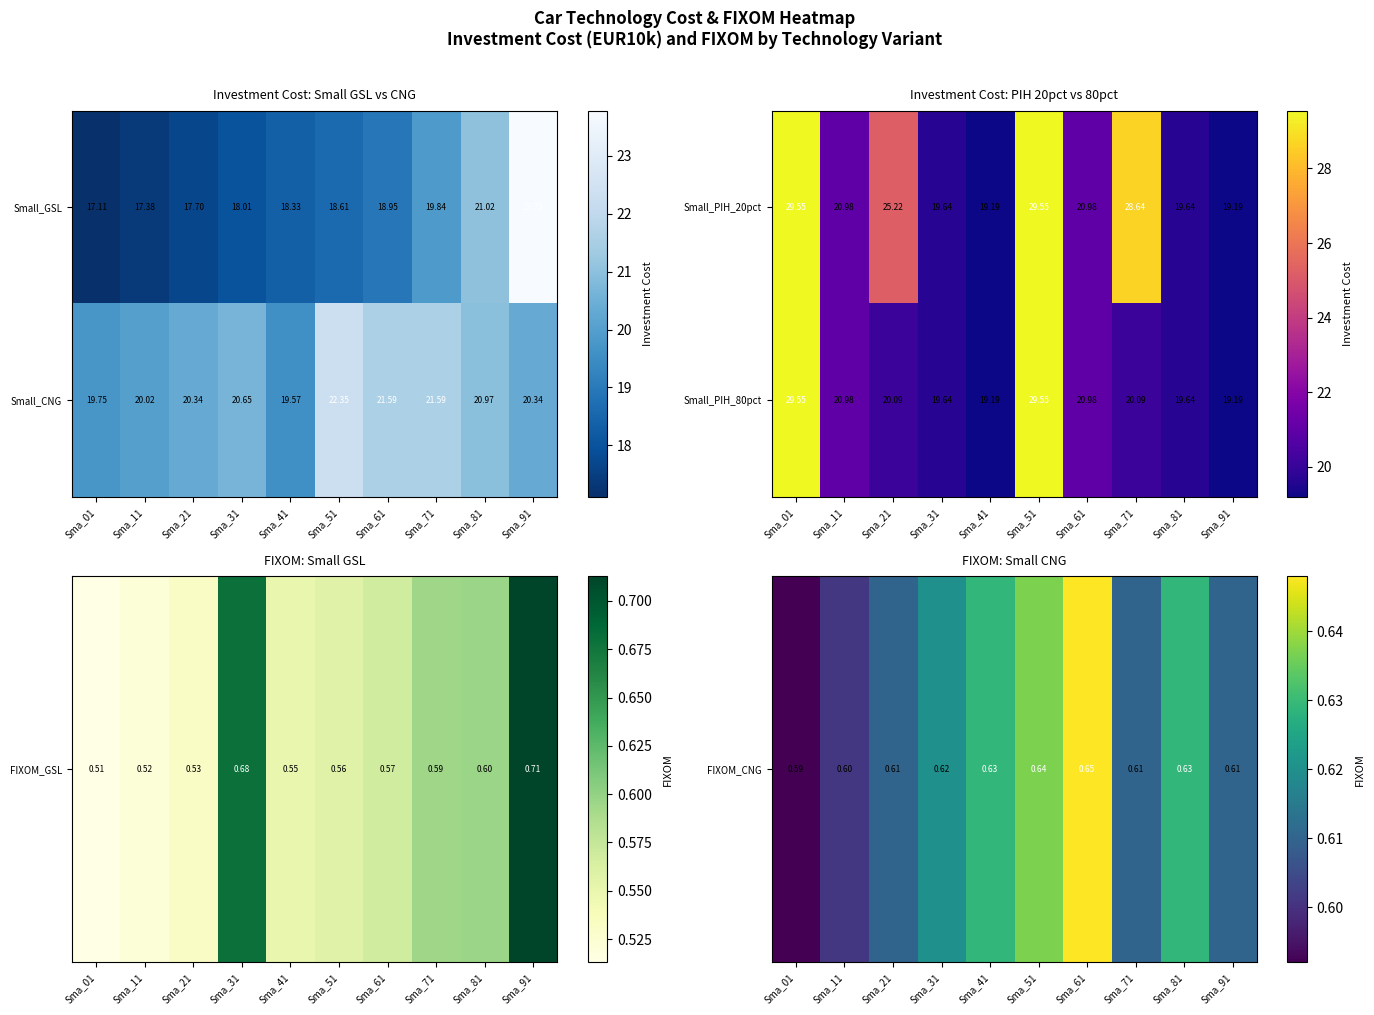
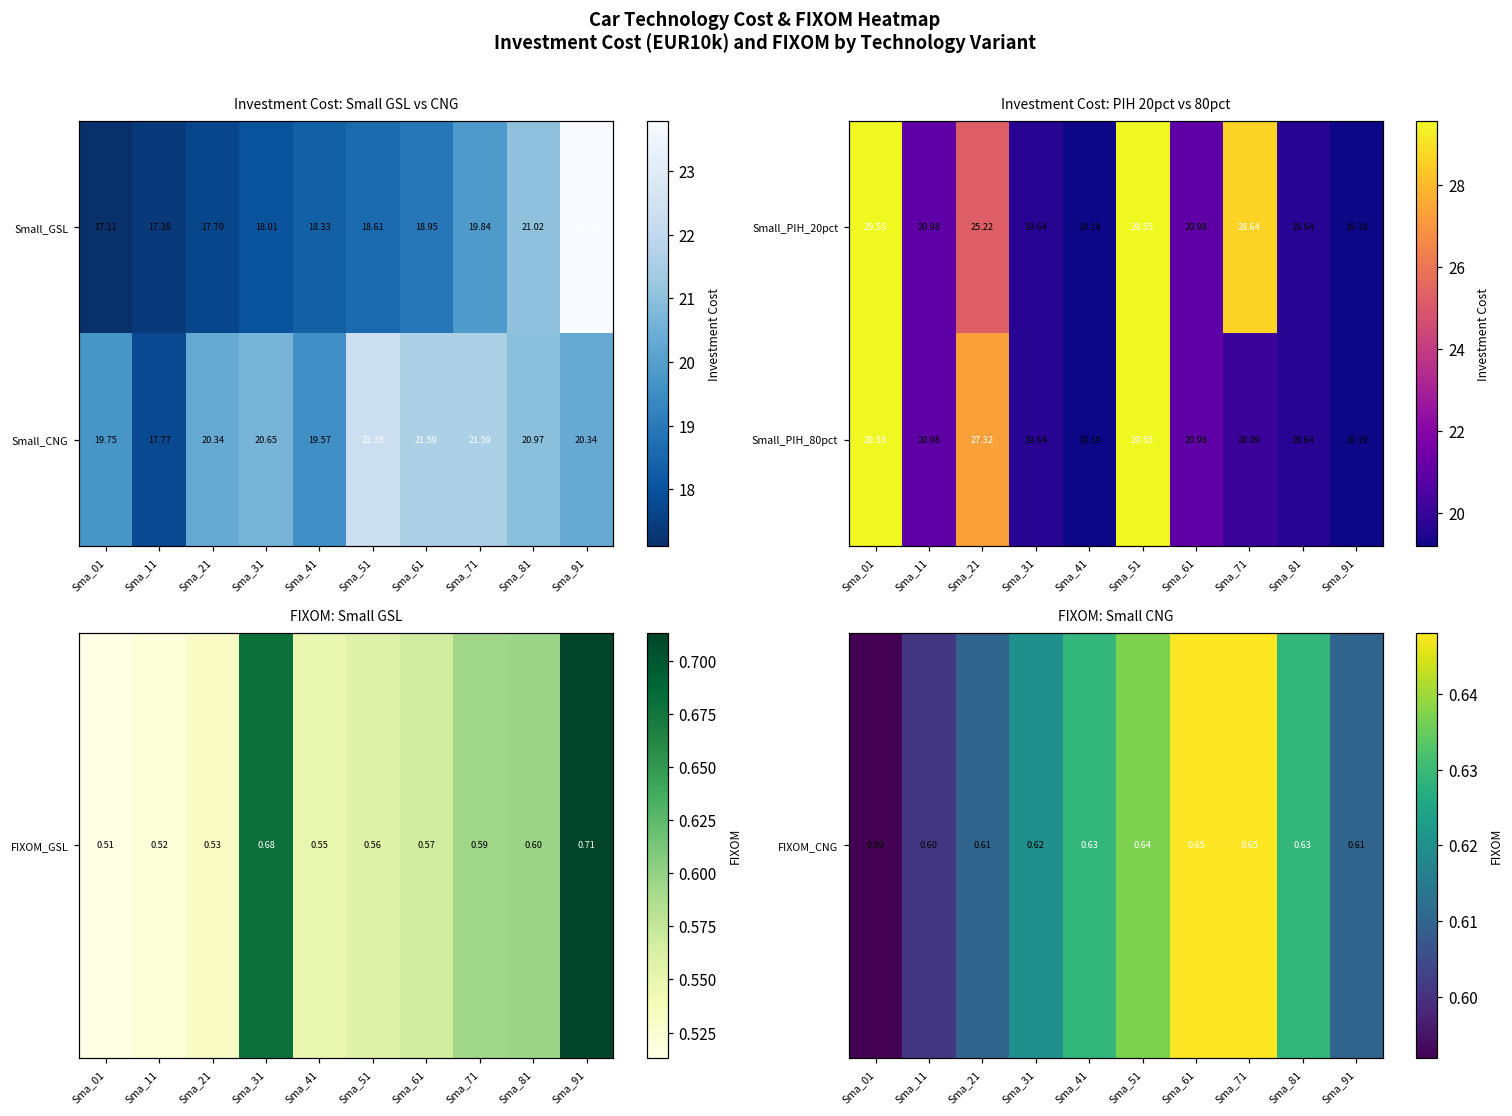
  {
    "Investment Cost: Small GSL vs CNG": {
      "Small_GSL": {
        "Sma_01": 17.11,
        "Sma_11": 17.38,
        "Sma_21": 17.70,
        "Sma_31": 18.01,
        "Sma_41": 18.33,
        "Sma_51": 18.61,
        "Sma_61": 18.95,
        "Sma_71": 19.84,
        "Sma_81": 21.02
      },
      "Small_CNG": {
        "Sma_01": 19.75,
-       "Sma_11": 20.02,
+       "Sma_11": 17.77,
        "Sma_21": 20.34,
        "Sma_31": 20.65,
        "Sma_41": 19.57,
        "Sma_51": 22.35,
        "Sma_61": 21.59,
        "Sma_71": 21.59,
        "Sma_81": 20.97,
        "Sma_91": 20.34
      }
    },
    "Investment Cost: PIH 20pct vs 80pct": {
      "Small_PIH_20pct": {
        "Sma_01": 29.55,
        "Sma_11": 20.98,
        "Sma_21": 25.22,
        "Sma_31": 19.64,
        "Sma_41": 19.19,
        "Sma_51": 29.55,
        "Sma_61": 20.98,
        "Sma_71": 28.64,
        "Sma_81": 19.64,
        "Sma_91": 19.19
      },
      "Small_PIH_80pct": {
        "Sma_01": 29.55,
        "Sma_11": 20.98,
-       "Sma_21": 20.09,
+       "Sma_21": 27.32,
        "Sma_31": 19.64,
        "Sma_41": 19.19,
        "Sma_51": 29.55,
        "Sma_61": 20.98,
        "Sma_71": 20.09,
        "Sma_81": 19.64,
        "Sma_91": 19.19
      }
    },
    "FIXOM: Small GSL": {
      "FIXOM_GSL": {
        "Sma_01": 0.51,
        "Sma_11": 0.52,
        "Sma_21": 0.53,
        "Sma_31": 0.68,
        "Sma_41": 0.55,
        "Sma_51": 0.56,
        "Sma_61": 0.57,
        "Sma_71": 0.59,
        "Sma_81": 0.60,
        "Sma_91": 0.71
      }
    },
    "FIXOM: Small CNG": {
      "FIXOM_CNG": {
        "Sma_01": 0.59,
        "Sma_11": 0.60,
        "Sma_21": 0.61,
        "Sma_31": 0.62,
        "Sma_41": 0.63,
        "Sma_51": 0.64,
        "Sma_61": 0.65,
-       "Sma_71": 0.61,
+       "Sma_71": 0.65,
        "Sma_81": 0.63,
        "Sma_91": 0.61
      }
    }
  }
